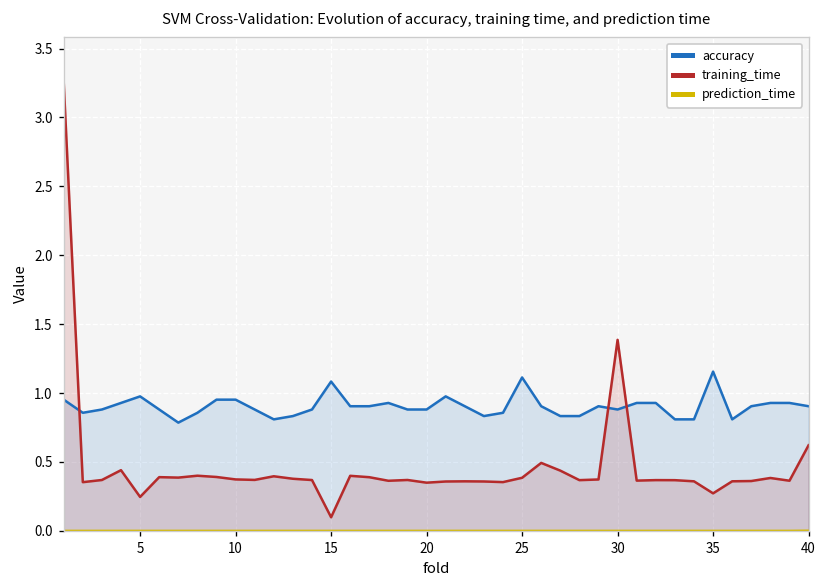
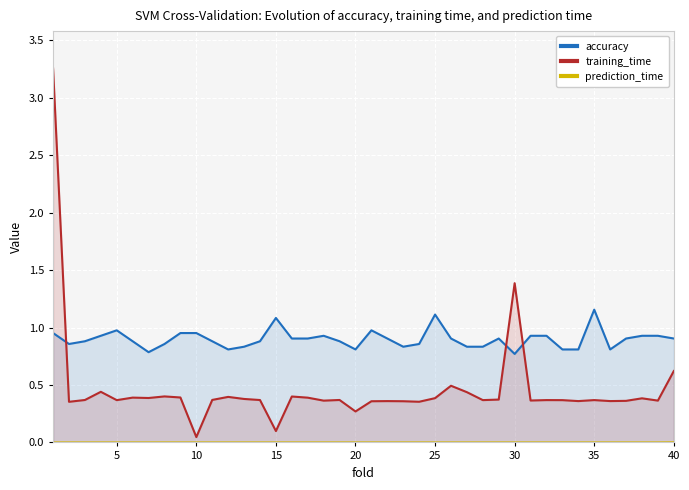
  {
    "accuracy": {
      "5": 0.98,
      "10": 0.95,
      "15": 1.08,
-     "20": 0.88,
+     "20": 0.81,
      "25": 1.11,
-     "30": 0.88,
+     "30": 0.77,
      "35": 1.16,
      "40": 0.90
    },
    "training_time": {
-     "5": 0.25,
-     "10": 0.37,
+     "5": 0.37,
+     "10": 0.05,
      "15": 0.10,
-     "20": 0.35,
+     "20": 0.27,
      "25": 0.39,
      "30": 1.39,
-     "35": 0.27,
+     "35": 0.37,
      "40": 0.62
    },
    "prediction_time": {
      "5": 0.00,
      "10": 0.00,
      "15": 0.00,
      "20": 0.00,
      "25": 0.00,
      "30": 0.00,
      "35": 0.00,
      "40": 0.00
    }
  }
